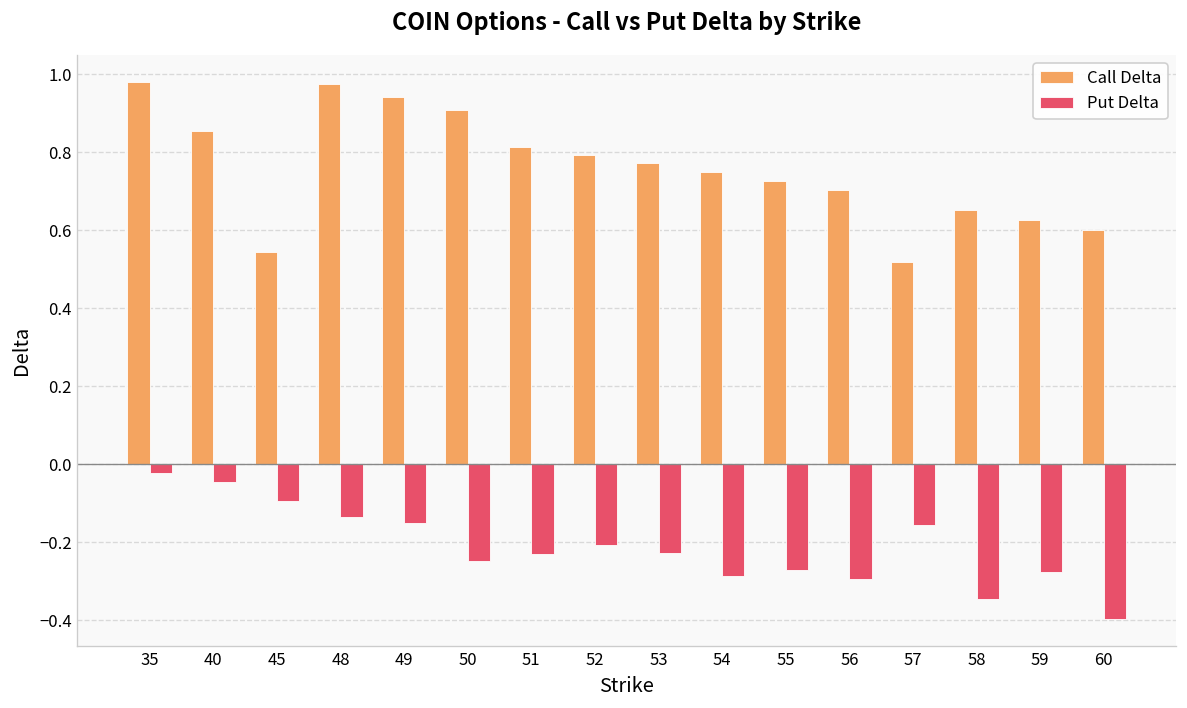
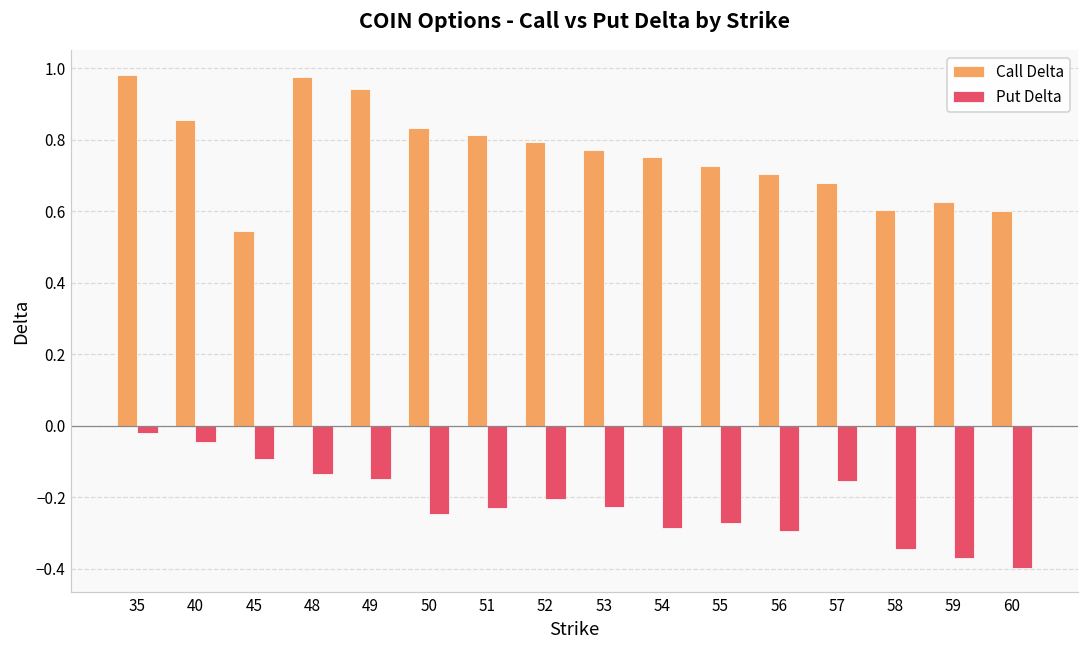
  {
    "Call Delta": {
      "35": 0.98,
      "40": 0.86,
      "45": 0.54,
      "48": 0.97,
      "49": 0.94,
-     "50": 0.91,
+     "50": 0.83,
      "51": 0.81,
      "52": 0.79,
      "53": 0.77,
      "54": 0.75,
      "55": 0.73,
      "56": 0.70,
-     "57": 0.52,
-     "58": 0.65,
+     "57": 0.68,
+     "58": 0.60,
      "59": 0.63,
      "60": 0.60
    },
    "Put Delta": {
      "35": -0.02,
      "40": -0.05,
      "45": -0.09,
      "48": -0.13,
      "49": -0.15,
      "50": -0.25,
      "51": -0.23,
      "52": -0.21,
      "53": -0.23,
      "54": -0.29,
      "55": -0.27,
      "56": -0.29,
      "57": -0.15,
      "58": -0.34,
-     "59": -0.27,
+     "59": -0.37,
      "60": -0.40
    }
  }
